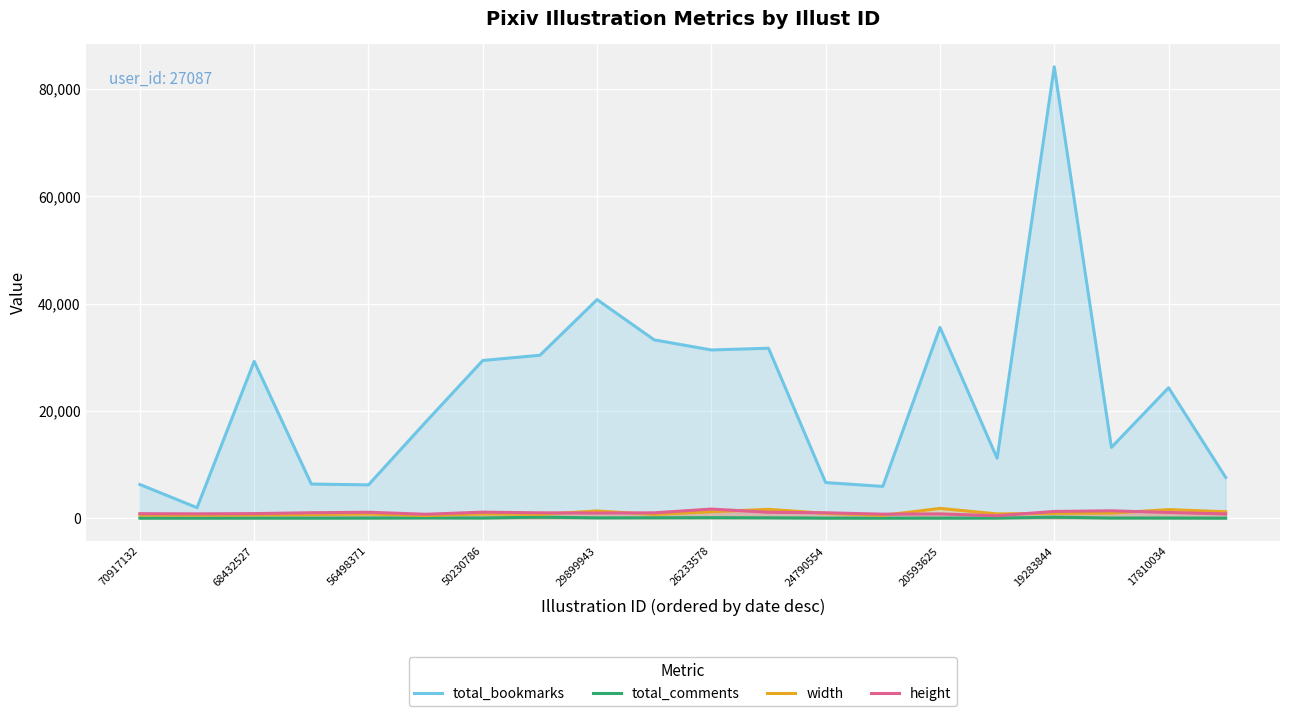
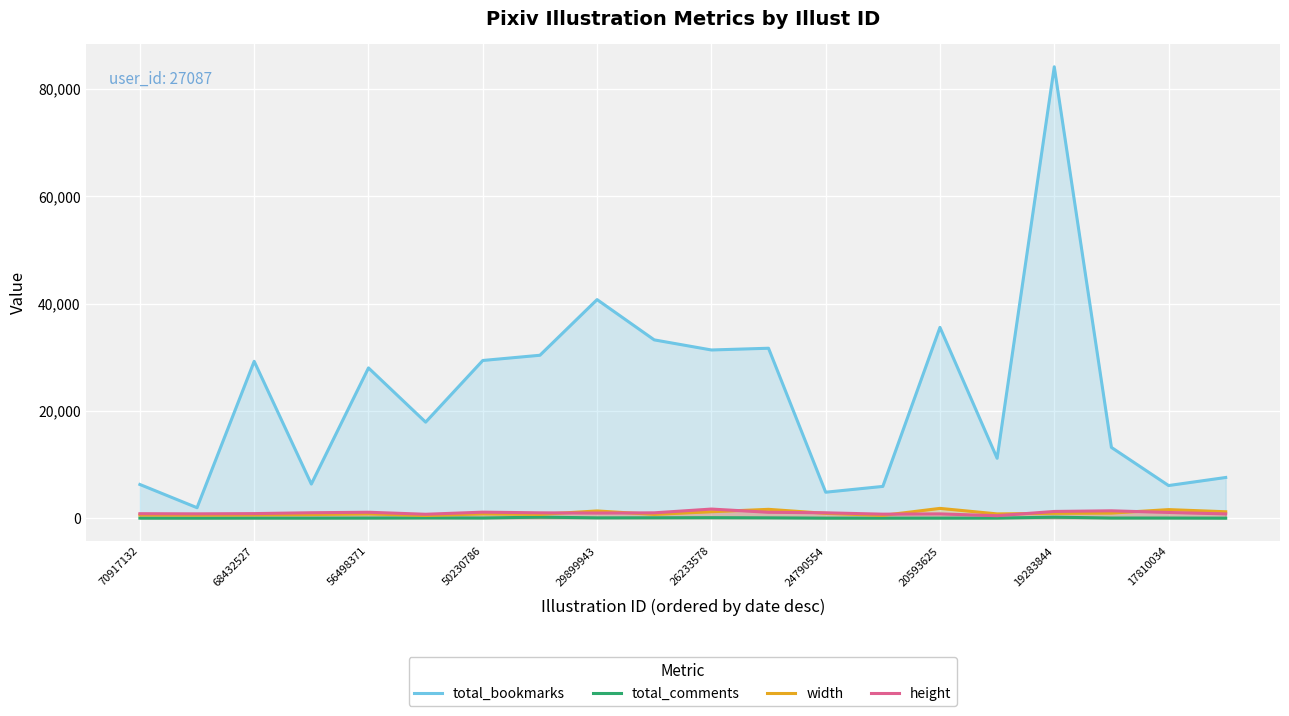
  {
    "total_bookmarks": {
      "70917132": "6,000",
      "68432527": "29,000",
-     "56498371": "6,000",
+     "56498371": "28,000",
      "50230786": "29,000",
      "29899943": "41,000",
      "26233578": "31,000",
-     "24790554": "7,000",
+     "24790554": "5,000",
      "20593625": "36,000",
      "19283844": "84,000",
-     "17810034": "24,000"
+     "17810034": "6,000"
    },
    "total_comments": {
      "70917132": "0",
      "68432527": "0",
      "56498371": "0",
      "50230786": "0",
      "29899943": "0",
      "26233578": "0",
      "24790554": "0",
      "20593625": "0",
      "19283844": "0",
      "17810034": "0"
    },
    "width": {
      "26233578": "1,000",
      "20593625": "2,000",
      "17810034": "2,000"
    },
    "height": {
      "26233578": "2,000",
      "20593625": "1,000",
      "17810034": "1,000"
    }
  }
